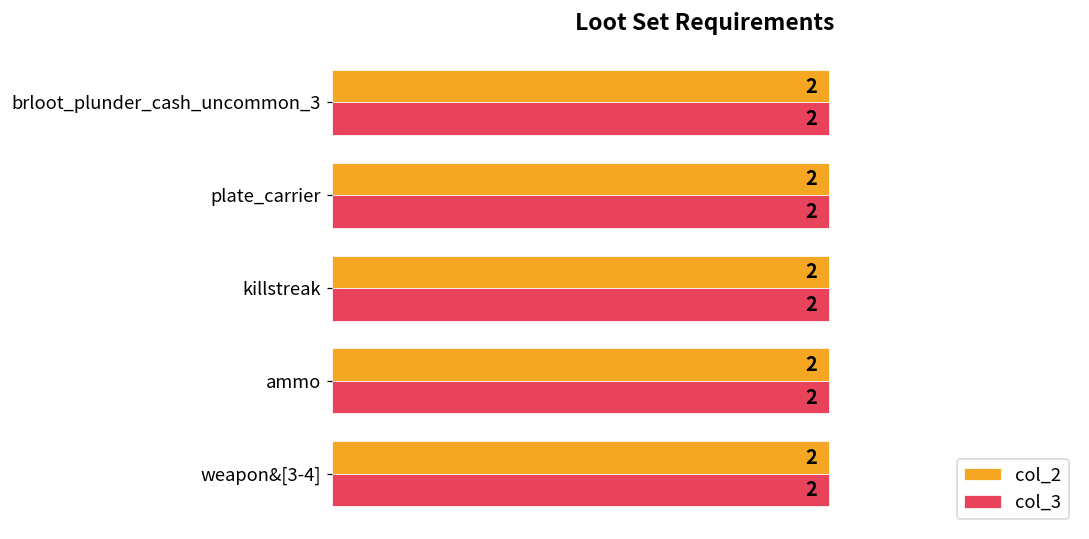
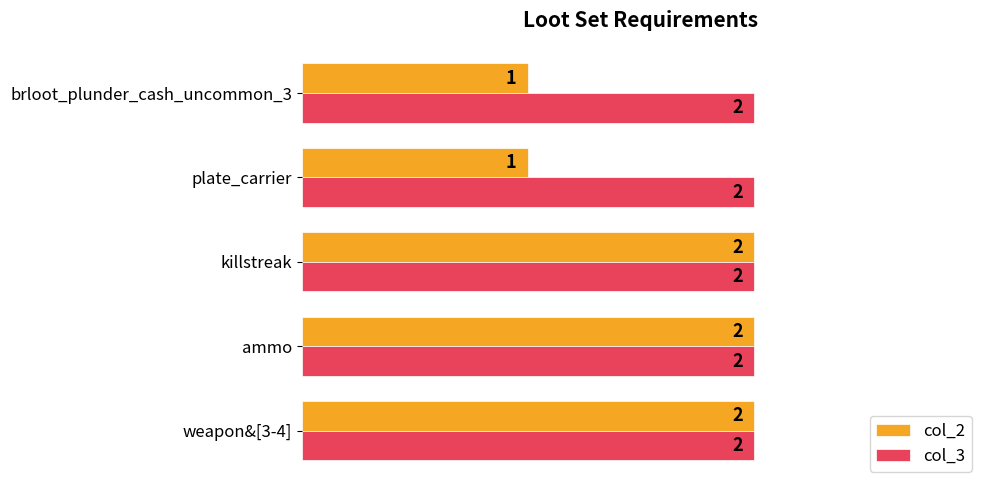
  {
    "col_2": {
-     "brloot_plunder_cash_uncommon_3": 2,
-     "plate_carrier": 2,
+     "brloot_plunder_cash_uncommon_3": 1,
+     "plate_carrier": 1,
      "killstreak": 2,
      "ammo": 2,
      "weapon&[3-4]": 2
    },
    "col_3": {
      "brloot_plunder_cash_uncommon_3": 2,
      "plate_carrier": 2,
      "killstreak": 2,
      "ammo": 2,
      "weapon&[3-4]": 2
    }
  }
